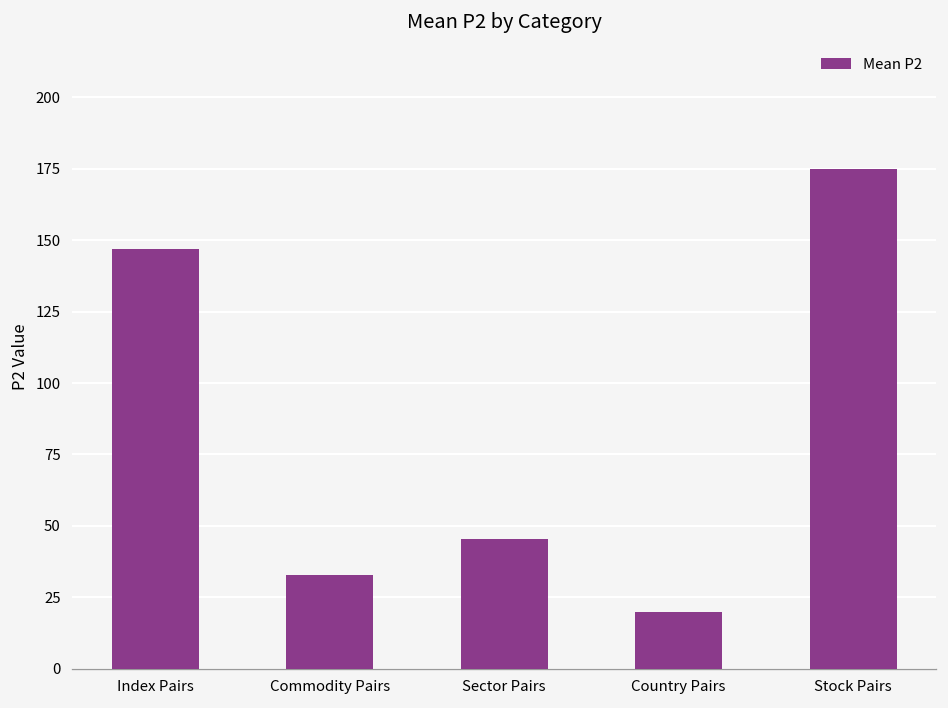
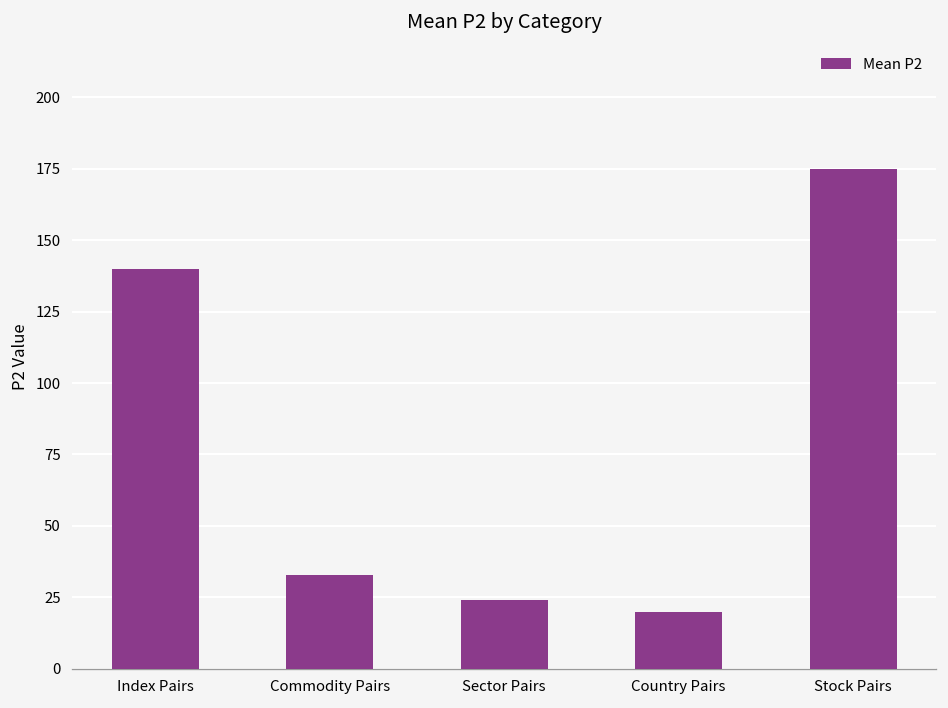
  {
-   "Index Pairs": 147,
+   "Index Pairs": 140,
    "Commodity Pairs": 33,
-   "Sector Pairs": 45,
+   "Sector Pairs": 24,
    "Country Pairs": 20,
    "Stock Pairs": 175
  }
